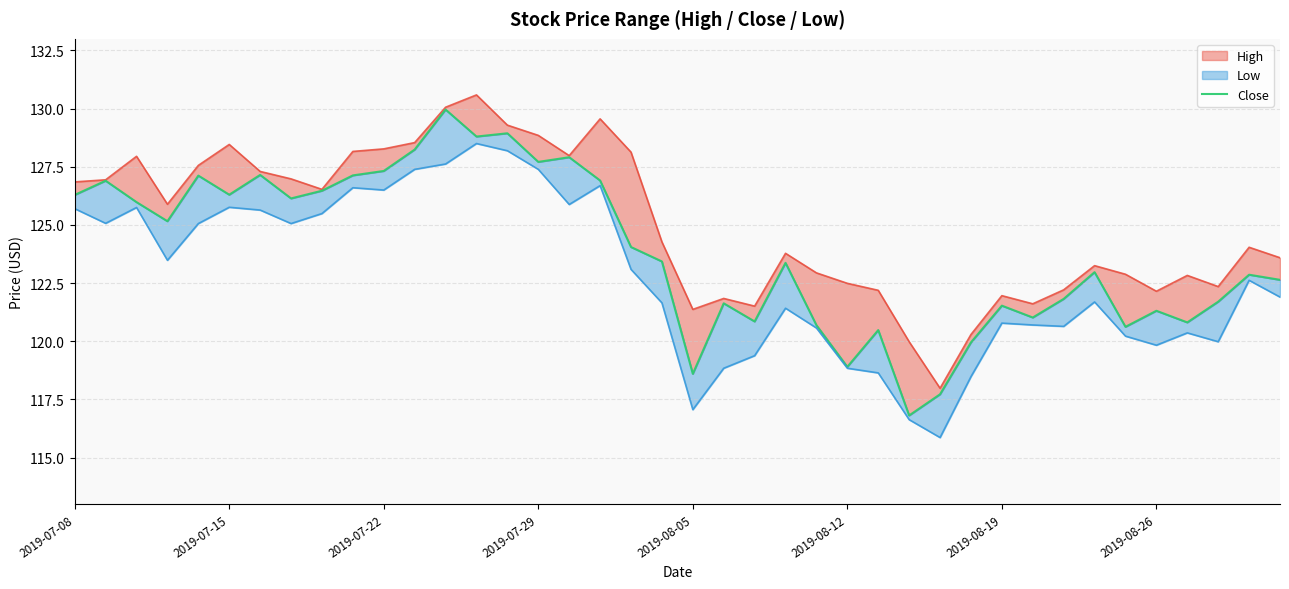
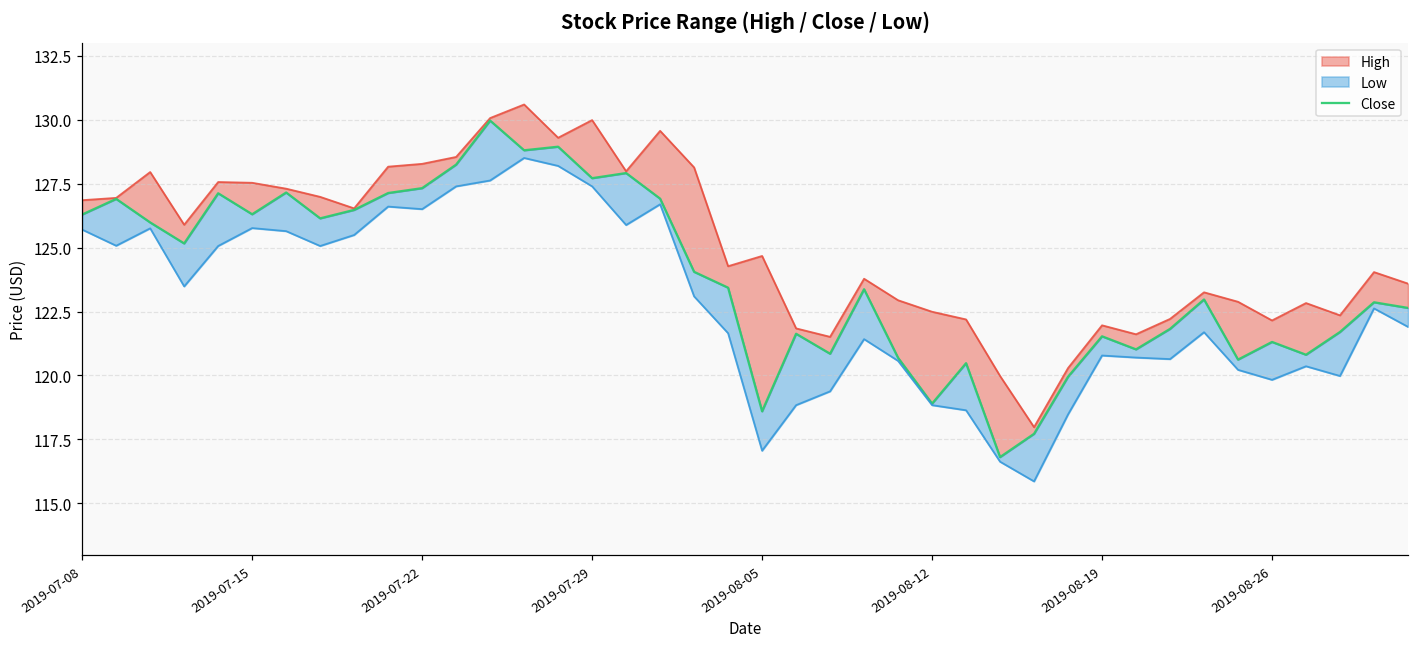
  {
    "High": {
      "2019-07-08": 126.9,
-     "2019-07-15": 128.5,
+     "2019-07-15": 127.5,
      "2019-07-22": 128.3,
-     "2019-07-29": 128.9,
-     "2019-08-05": 121.4,
+     "2019-07-29": 130.0,
+     "2019-08-05": 124.7,
      "2019-08-12": 122.5,
      "2019-08-19": 122.0,
      "2019-08-26": 122.2
    }
  }
